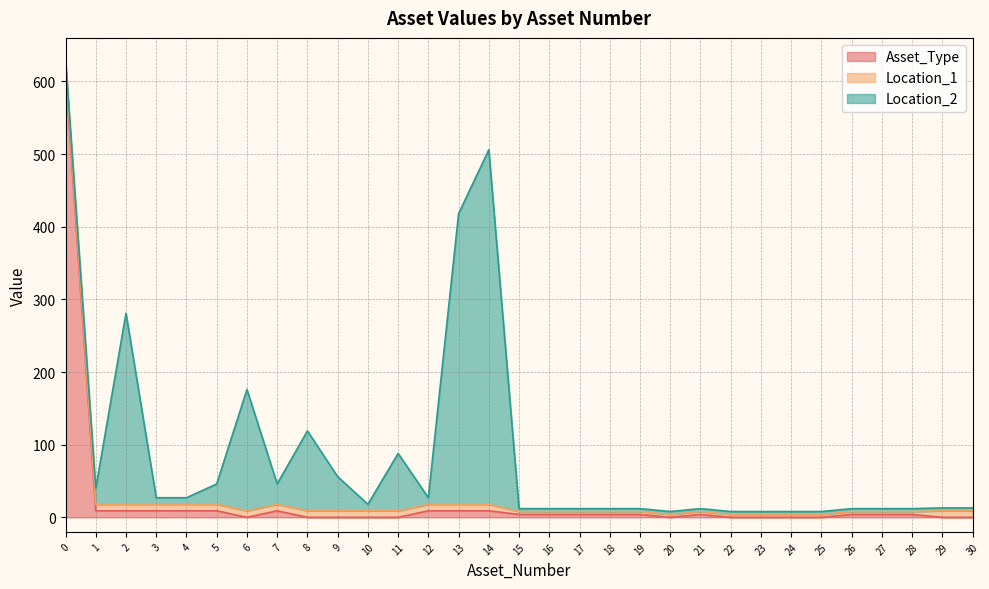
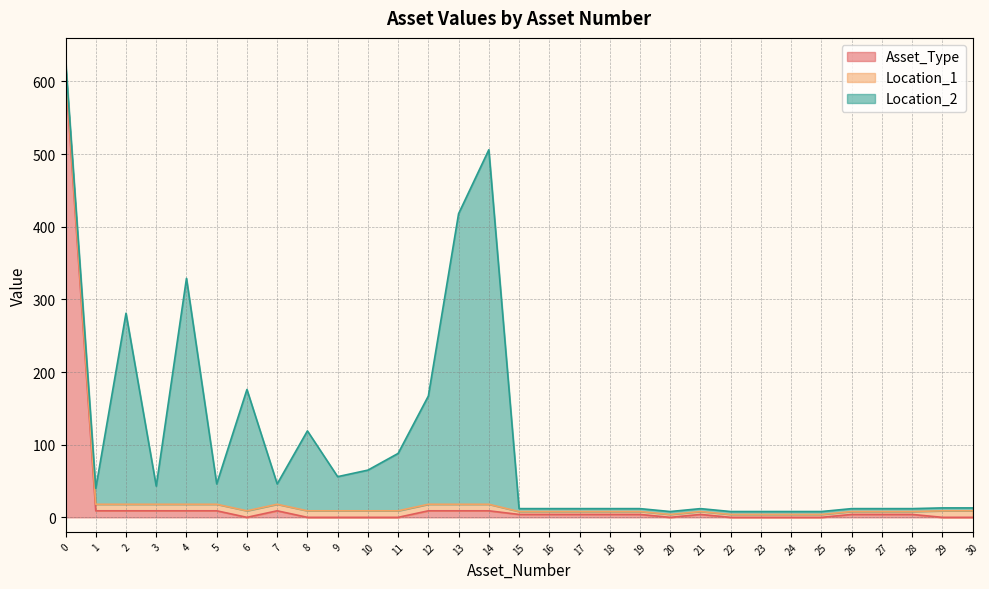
  {
    "Location_2": {
      "0": 10,
      "1": 20,
      "2": 260,
-     "3": 10,
-     "4": 10,
+     "3": 30,
+     "4": 310,
      "5": 30,
      "6": 170,
      "7": 30,
      "8": 110,
      "9": 50,
-     "10": 10,
+     "10": 60,
      "11": 80,
-     "12": 10,
+     "12": 150,
      "13": 400,
      "14": 490,
      "15": 0,
      "16": 0,
      "17": 0,
      "18": 0,
      "19": 0,
      "20": 0,
      "21": 0,
      "22": 0,
      "23": 0,
      "24": 0,
      "25": 0,
      "26": 0,
      "27": 0,
      "28": 0,
      "29": 0,
      "30": 0
    }
  }
